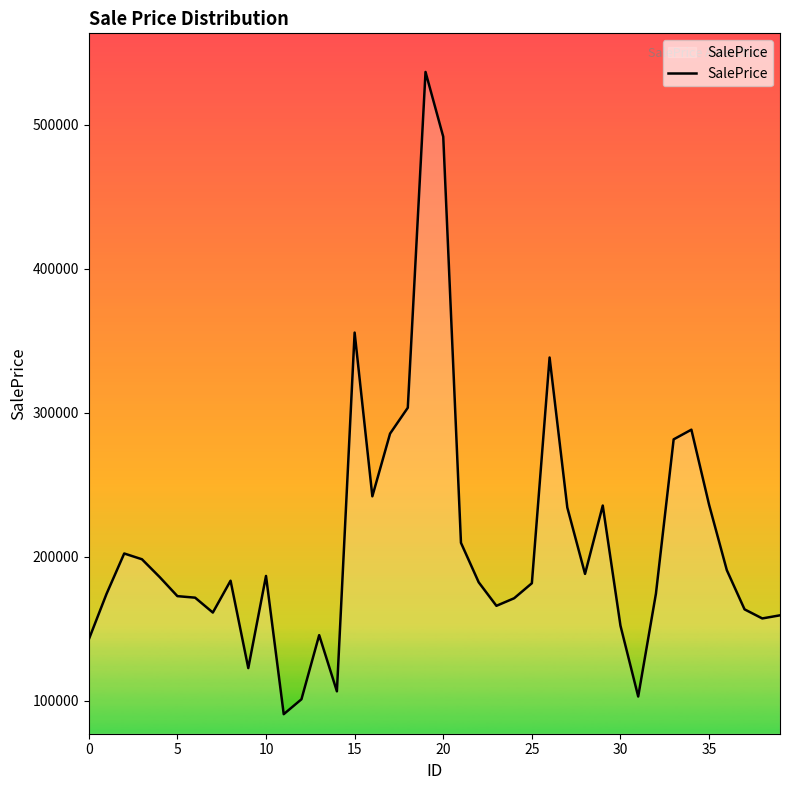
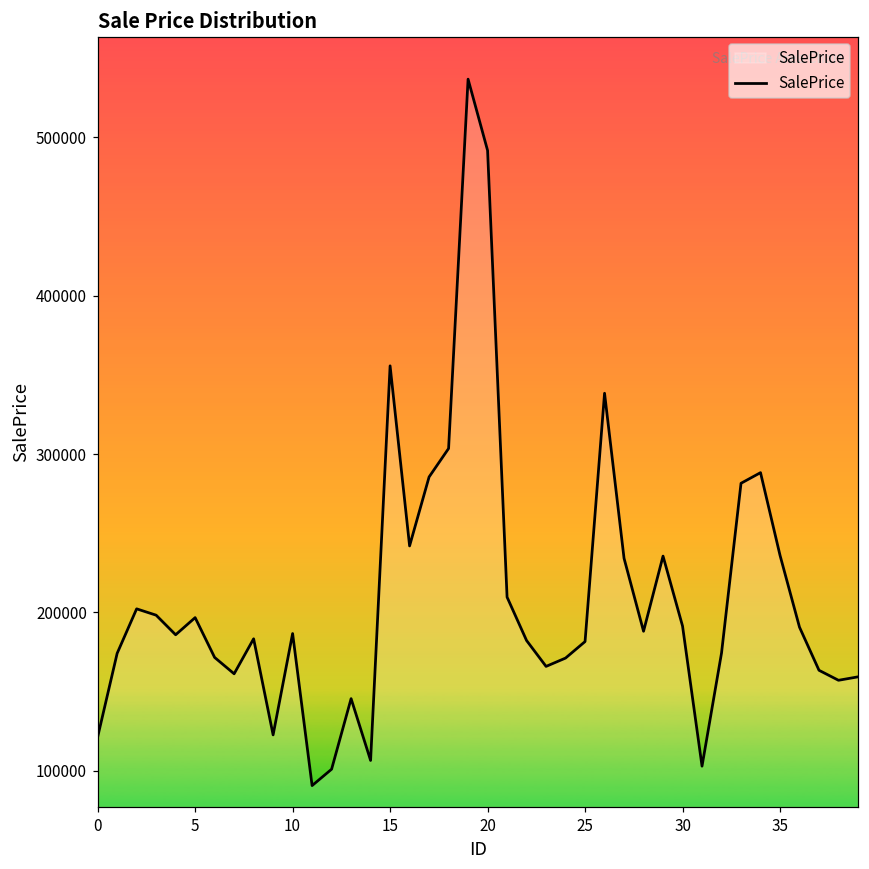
  {
-   "0": 142000,
-   "5": 173000,
+   "0": 121000,
+   "5": 197000,
    "10": 187000,
    "15": 356000,
    "20": 492000,
    "25": 182000,
-   "30": 152000,
+   "30": 191000,
    "35": 236000
  }
